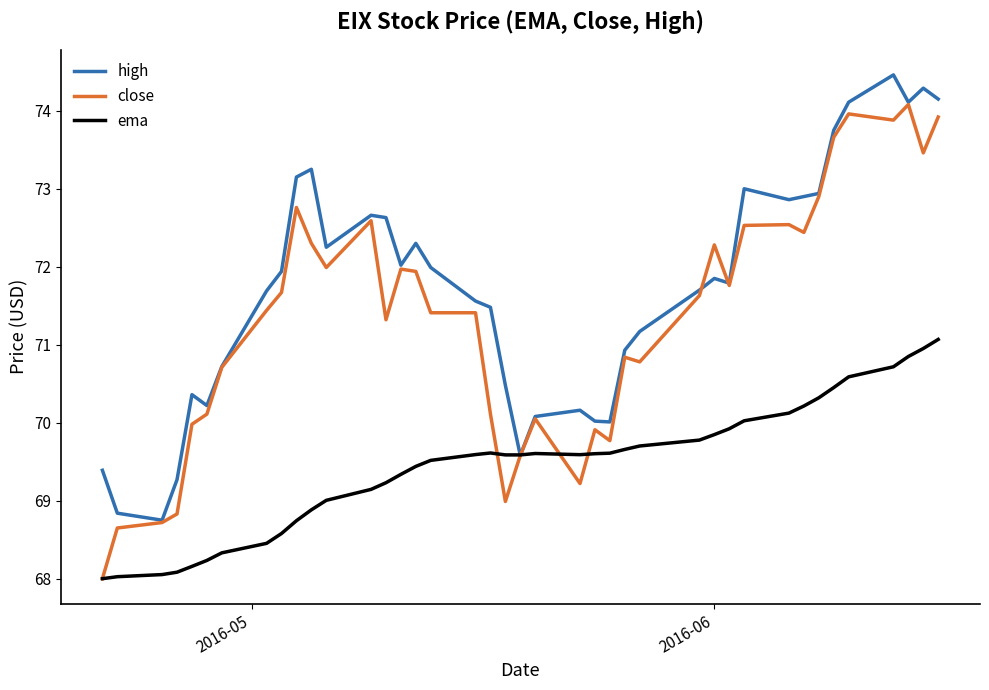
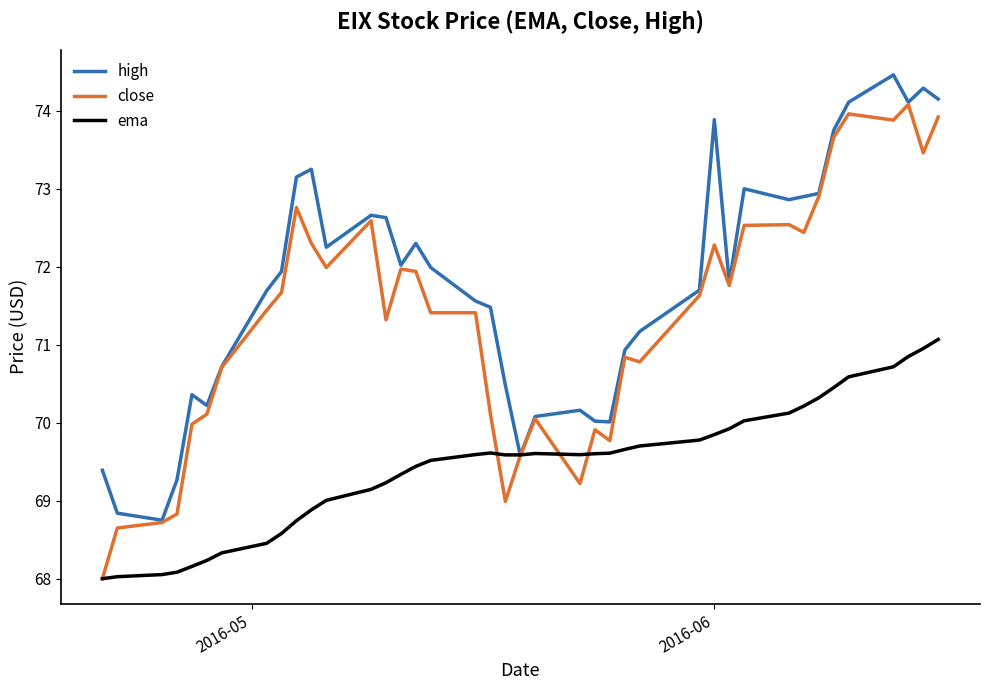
  {
    "high": {
-     "2016-06": 71.8
+     "2016-06": 73.9
    },
    "close": {
      "2016-06": 72.3
    },
    "ema": {
      "2016-06": 69.8
    }
  }
